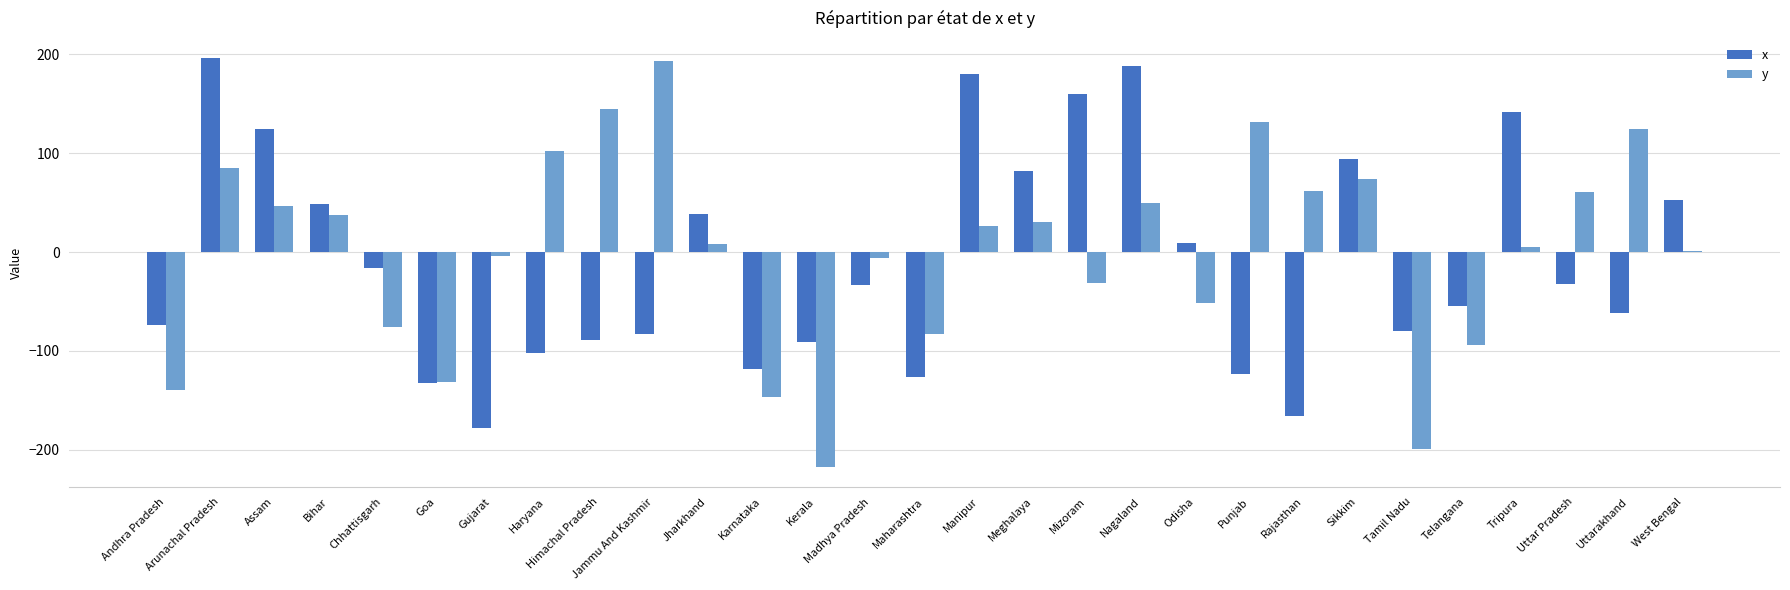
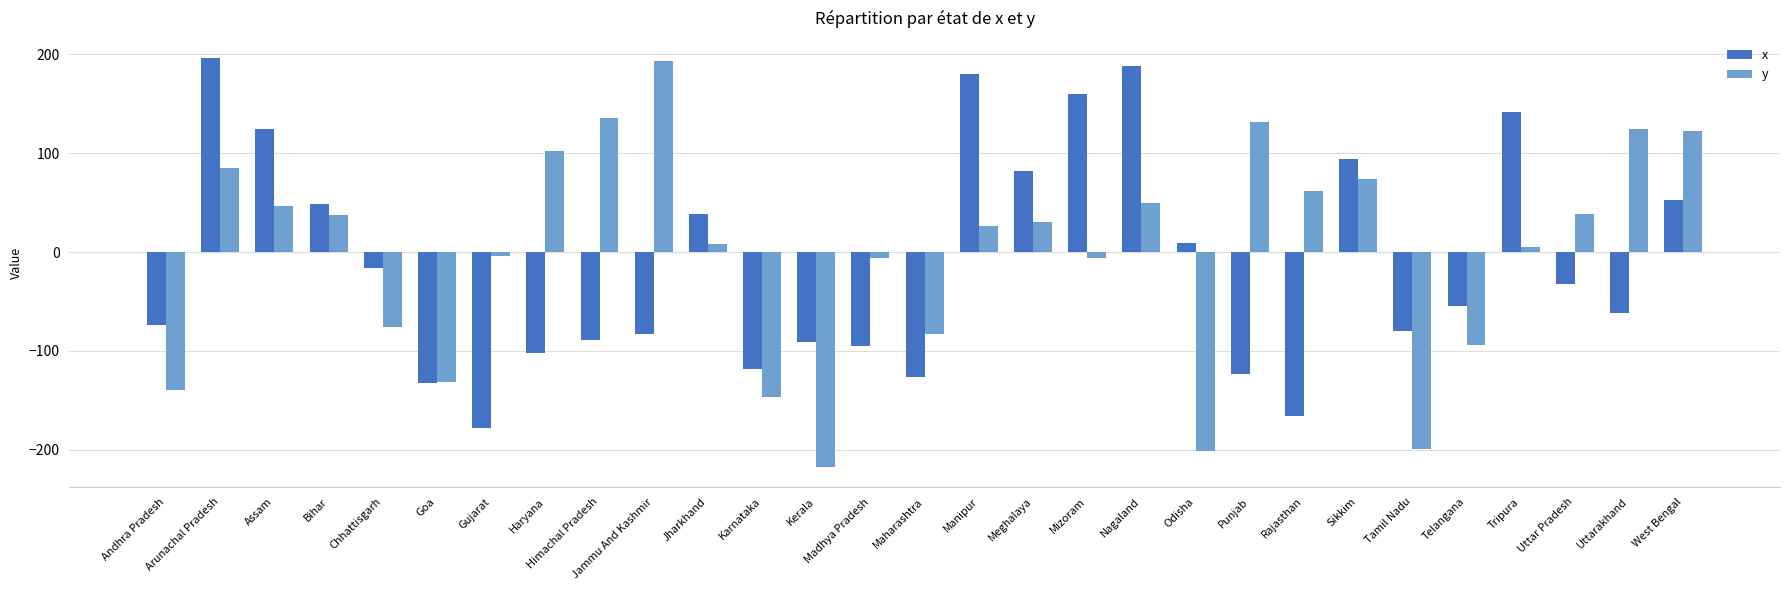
  {
    "x": {
      "Andhra Pradesh": -70,
      "Arunachal Pradesh": 200,
      "Assam": 130,
      "Bihar": 50,
      "Chhattisgarh": -20,
      "Goa": -130,
      "Gujarat": -180,
      "Haryana": -100,
      "Himachal Pradesh": -90,
      "Jammu And Kashmir": -80,
      "Jharkhand": 40,
      "Karnataka": -120,
      "Kerala": -90,
-     "Madhya Pradesh": -30,
+     "Madhya Pradesh": -100,
      "Maharashtra": -130,
      "Manipur": 180,
      "Meghalaya": 80,
      "Mizoram": 160,
      "Nagaland": 190,
      "Odisha": 10,
      "Punjab": -120,
      "Rajasthan": -170,
      "Sikkim": 90,
      "Tamil Nadu": -80,
      "Telangana": -50,
      "Tripura": 140,
      "Uttar Pradesh": -30,
      "Uttarakhand": -60,
      "West Bengal": 50
    },
    "y": {
      "Andhra Pradesh": -140,
      "Arunachal Pradesh": 90,
      "Assam": 50,
      "Bihar": 40,
      "Chhattisgarh": -80,
      "Goa": -130,
      "Gujarat": 0,
      "Haryana": 100,
-     "Himachal Pradesh": 150,
+     "Himachal Pradesh": 140,
      "Jammu And Kashmir": 190,
      "Jharkhand": 10,
      "Karnataka": -150,
      "Kerala": -220,
      "Madhya Pradesh": -10,
      "Maharashtra": -80,
      "Manipur": 30,
      "Meghalaya": 30,
-     "Mizoram": -30,
+     "Mizoram": -10,
      "Nagaland": 50,
-     "Odisha": -50,
+     "Odisha": -200,
      "Punjab": 130,
      "Rajasthan": 60,
      "Sikkim": 70,
      "Tamil Nadu": -200,
      "Telangana": -90,
      "Tripura": 10,
-     "Uttar Pradesh": 60,
+     "Uttar Pradesh": 40,
      "Uttarakhand": 130,
-     "West Bengal": 0
+     "West Bengal": 120
    }
  }
